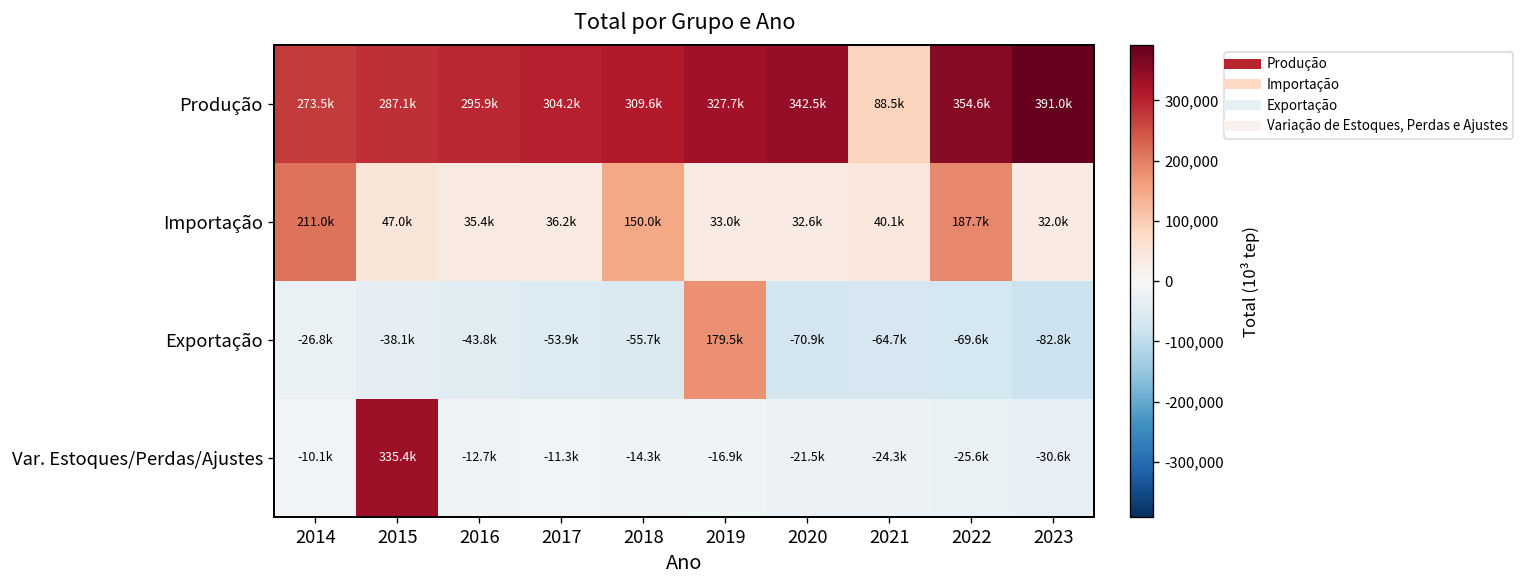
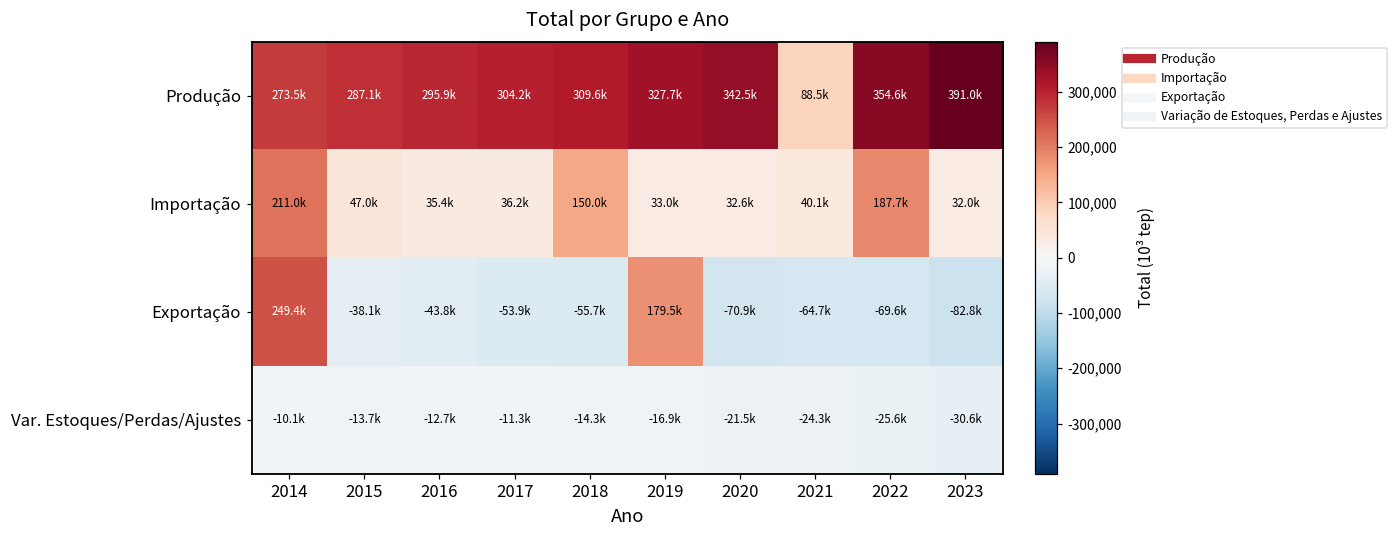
  {
    "Produção": {
      "2014": "273.5k",
      "2015": "287.1k",
      "2016": "295.9k",
      "2017": "304.2k",
      "2018": "309.6k",
      "2019": "327.7k",
      "2020": "342.5k",
      "2021": "88.5k",
      "2022": "354.6k",
      "2023": "391.0k"
    },
    "Importação": {
      "2014": "211.0k",
      "2015": "47.0k",
      "2016": "35.4k",
      "2017": "36.2k",
      "2018": "150.0k",
      "2019": "33.0k",
      "2020": "32.6k",
      "2021": "40.1k",
      "2022": "187.7k",
      "2023": "32.0k"
    },
    "Exportação": {
-     "2014": "-26.8k",
+     "2014": "249.4k",
      "2015": "-38.1k",
      "2016": "-43.8k",
      "2017": "-53.9k",
      "2018": "-55.7k",
      "2019": "179.5k",
      "2020": "-70.9k",
      "2021": "-64.7k",
      "2022": "-69.6k",
      "2023": "-82.8k"
    },
    "Var. Estoques/Perdas/Ajustes": {
      "2014": "-10.1k",
-     "2015": "335.4k",
+     "2015": "-13.7k",
      "2016": "-12.7k",
      "2017": "-11.3k",
      "2018": "-14.3k",
      "2019": "-16.9k",
      "2020": "-21.5k",
      "2021": "-24.3k",
      "2022": "-25.6k",
      "2023": "-30.6k"
    }
  }
